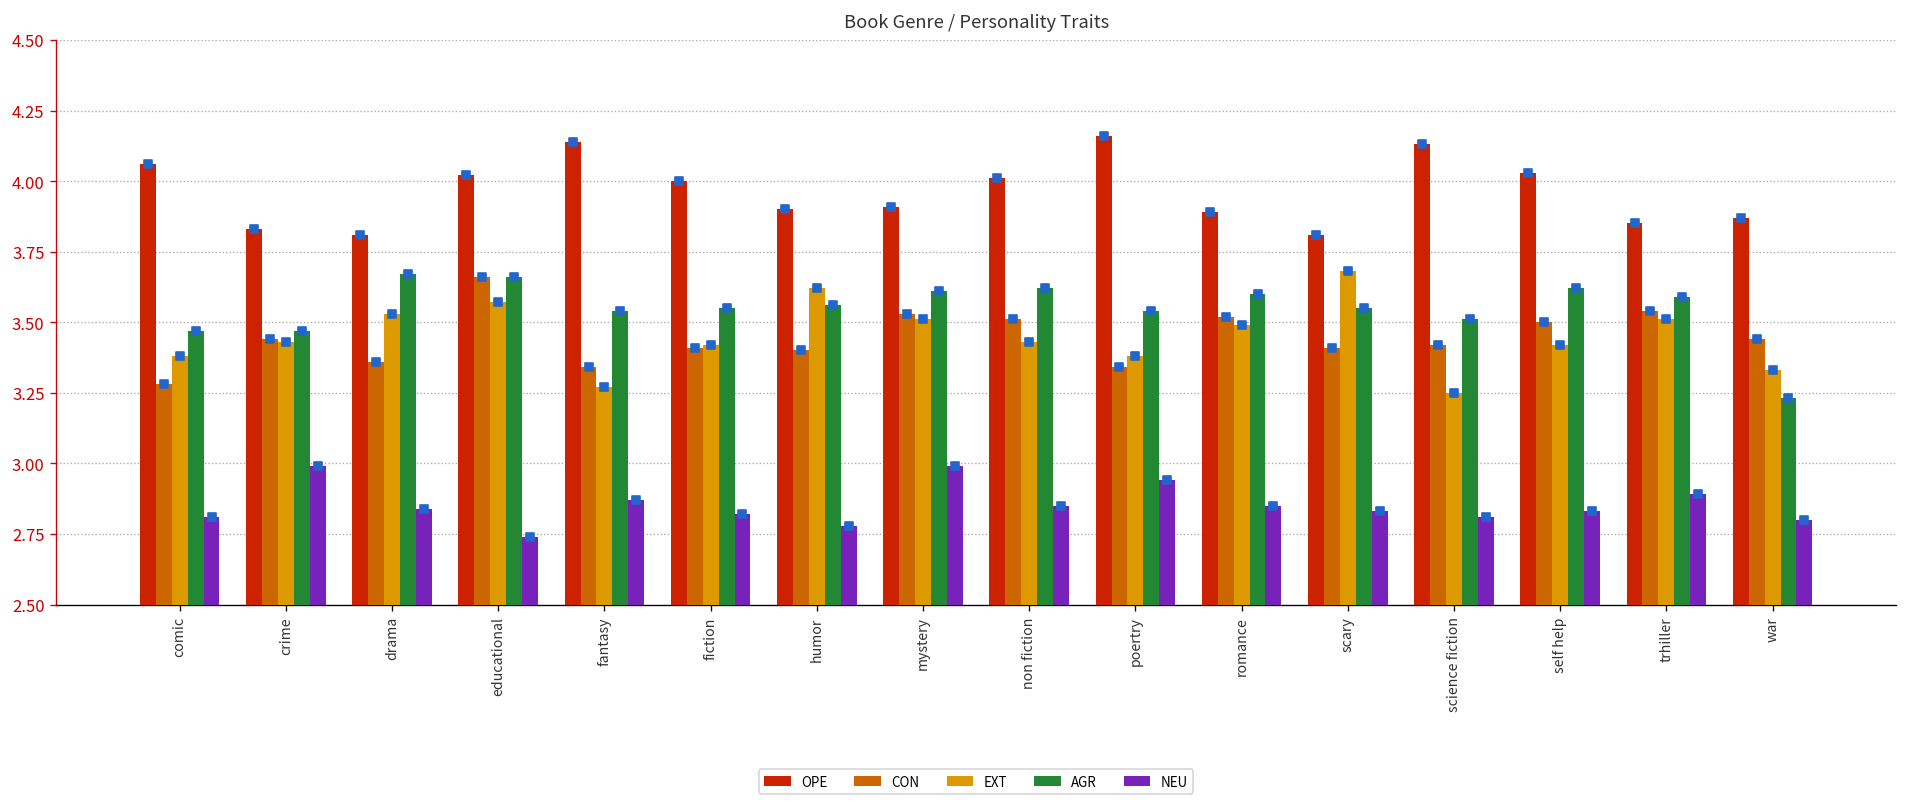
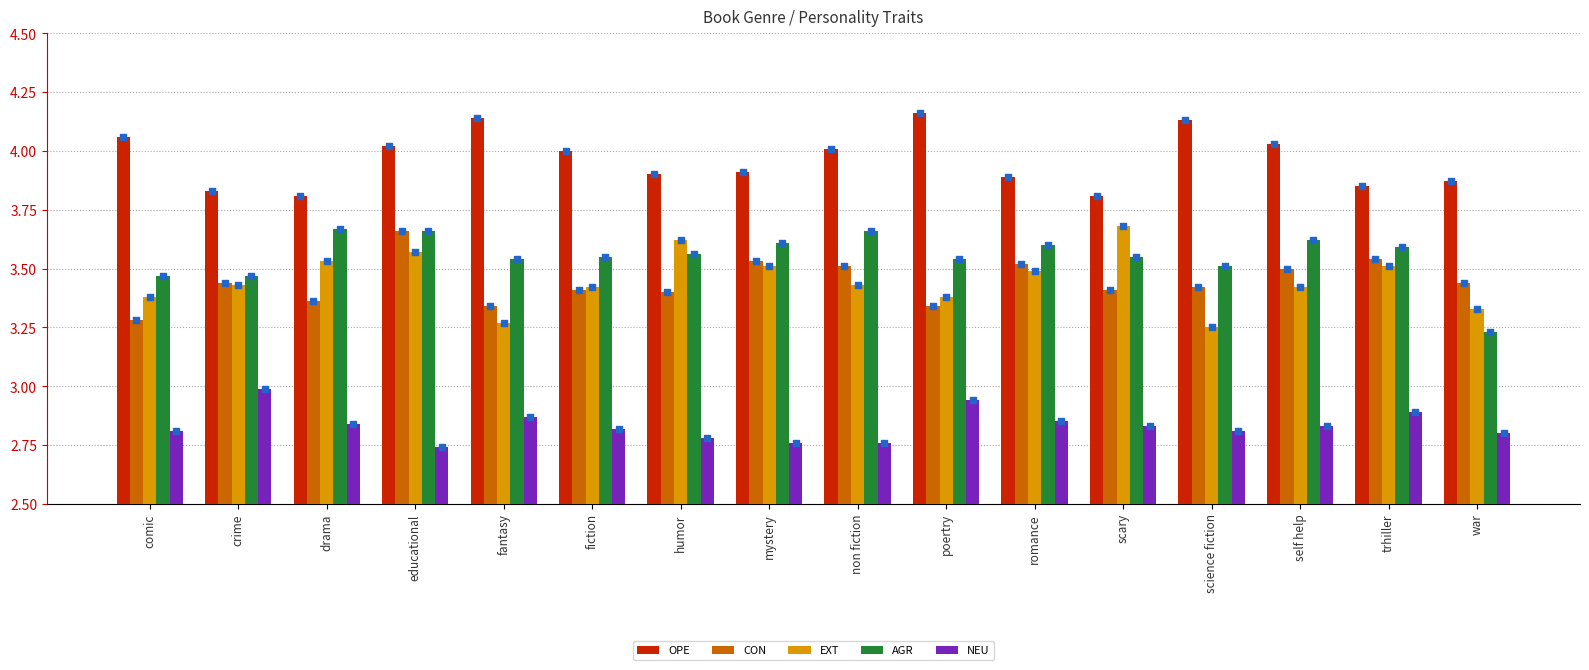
  {
    "OPE": {
      "comic": 4.06,
      "crime": 3.83,
      "drama": 3.81,
      "educational": 4.02,
      "fantasy": 4.14,
      "fiction": 4.00,
      "humor": 3.90,
      "mystery": 3.91,
      "non fiction": 4.01,
      "poertry": 4.16,
      "romance": 3.89,
      "scary": 3.81,
      "science fiction": 4.13,
      "self help": 4.03,
      "trhiller": 3.85,
      "war": 3.87
    },
    "AGR": {
      "comic": 3.47,
      "crime": 3.47,
      "drama": 3.67,
      "educational": 3.66,
      "fantasy": 3.54,
      "fiction": 3.55,
      "humor": 3.56,
      "mystery": 3.61,
-     "non fiction": 3.62,
+     "non fiction": 3.66,
      "poertry": 3.54,
      "romance": 3.60,
      "scary": 3.55,
      "science fiction": 3.51,
      "self help": 3.62,
      "trhiller": 3.59,
      "war": 3.23
    },
    "NEU": {
      "comic": 2.81,
      "crime": 2.99,
      "drama": 2.84,
      "educational": 2.74,
      "fantasy": 2.87,
      "fiction": 2.82,
      "humor": 2.78,
-     "mystery": 2.99,
-     "non fiction": 2.85,
+     "mystery": 2.76,
+     "non fiction": 2.76,
      "poertry": 2.94,
      "romance": 2.85,
      "scary": 2.83,
      "science fiction": 2.81,
      "self help": 2.83,
      "trhiller": 2.89,
      "war": 2.80
    }
  }
